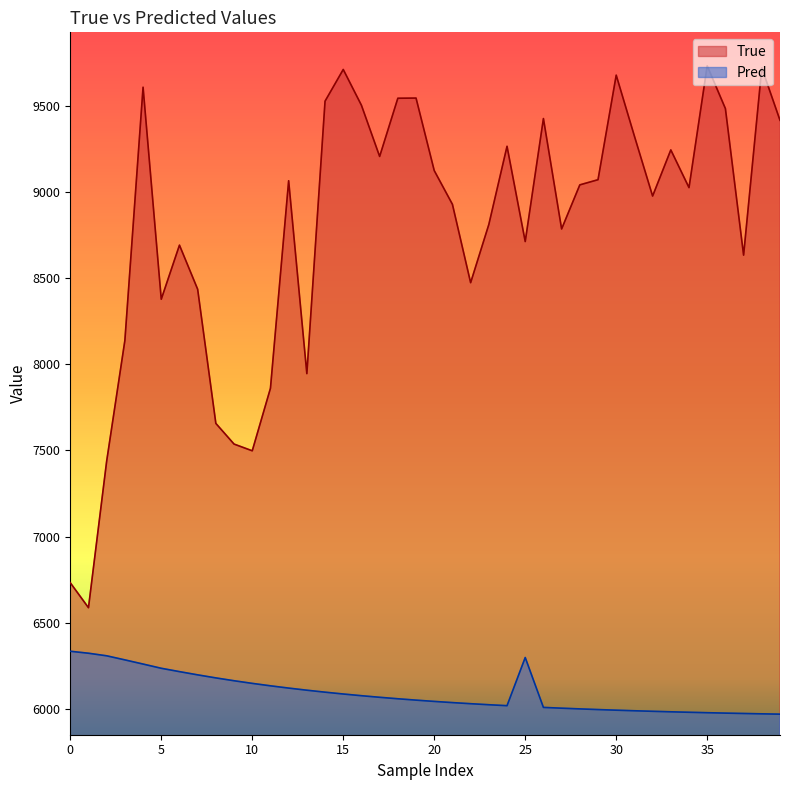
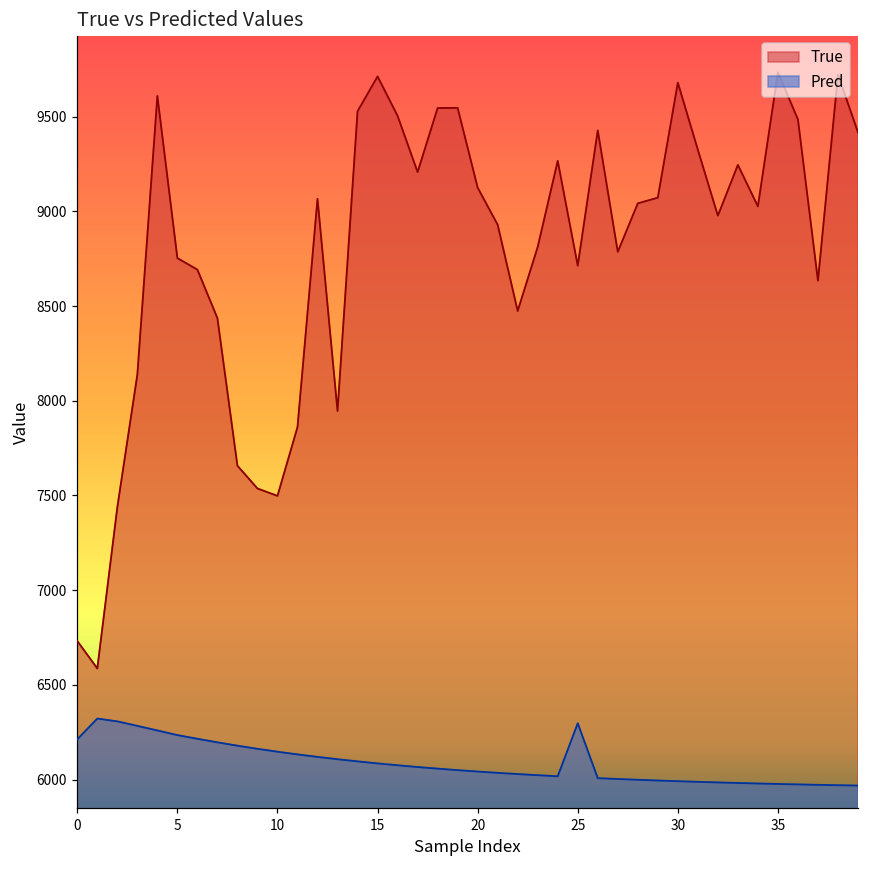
  {
    "True": {
      "0": 6730,
-     "5": 8380,
+     "5": 8750,
      "10": 7500,
      "15": 9710,
      "20": 9130,
      "25": 8710,
      "30": 9680
    },
    "Pred": {
-     "0": 6330,
+     "0": 6210,
      "5": 6240,
      "10": 6150,
      "15": 6090,
      "20": 6040,
      "25": 6300,
      "30": 5990,
      "35": 5980
    }
  }
